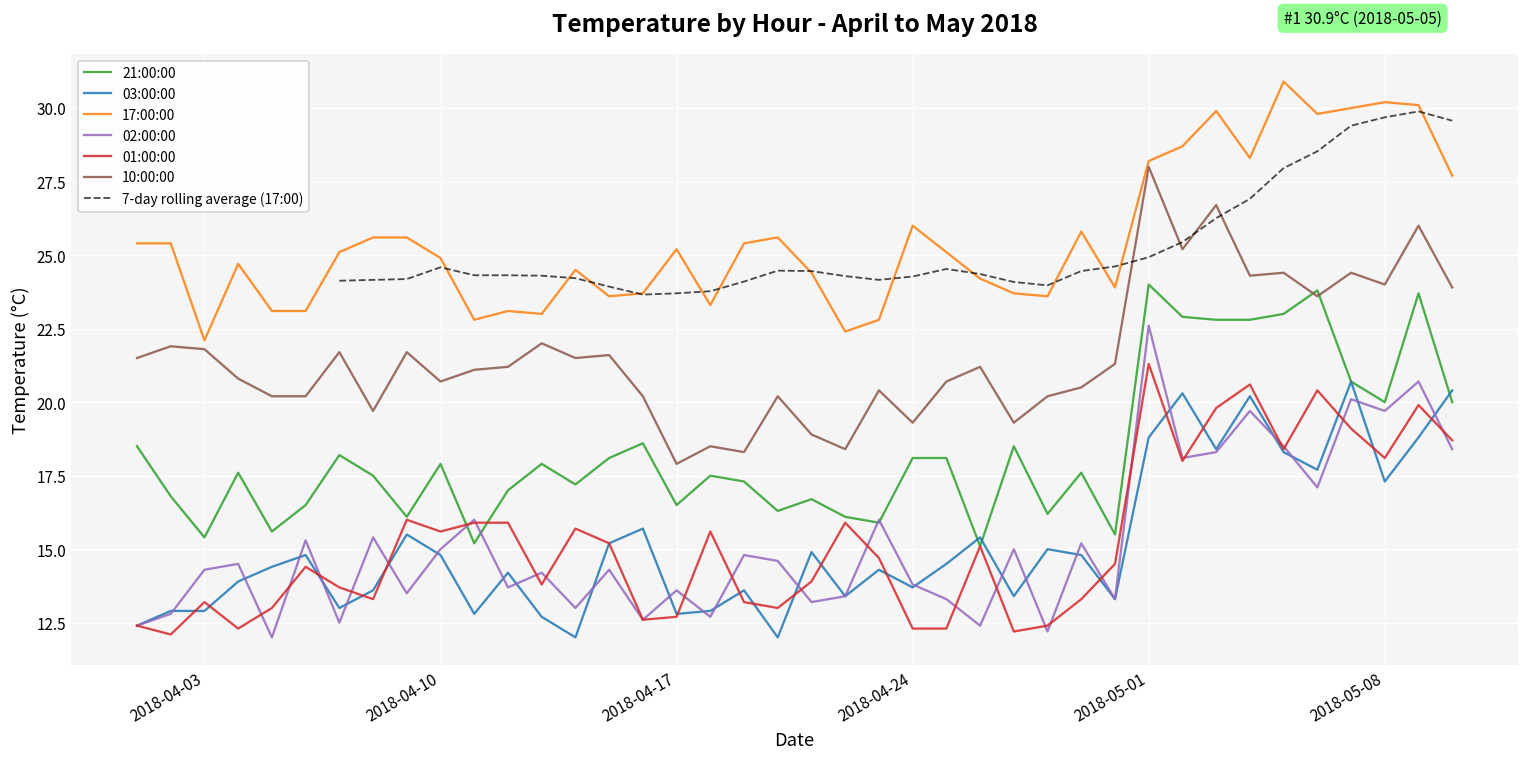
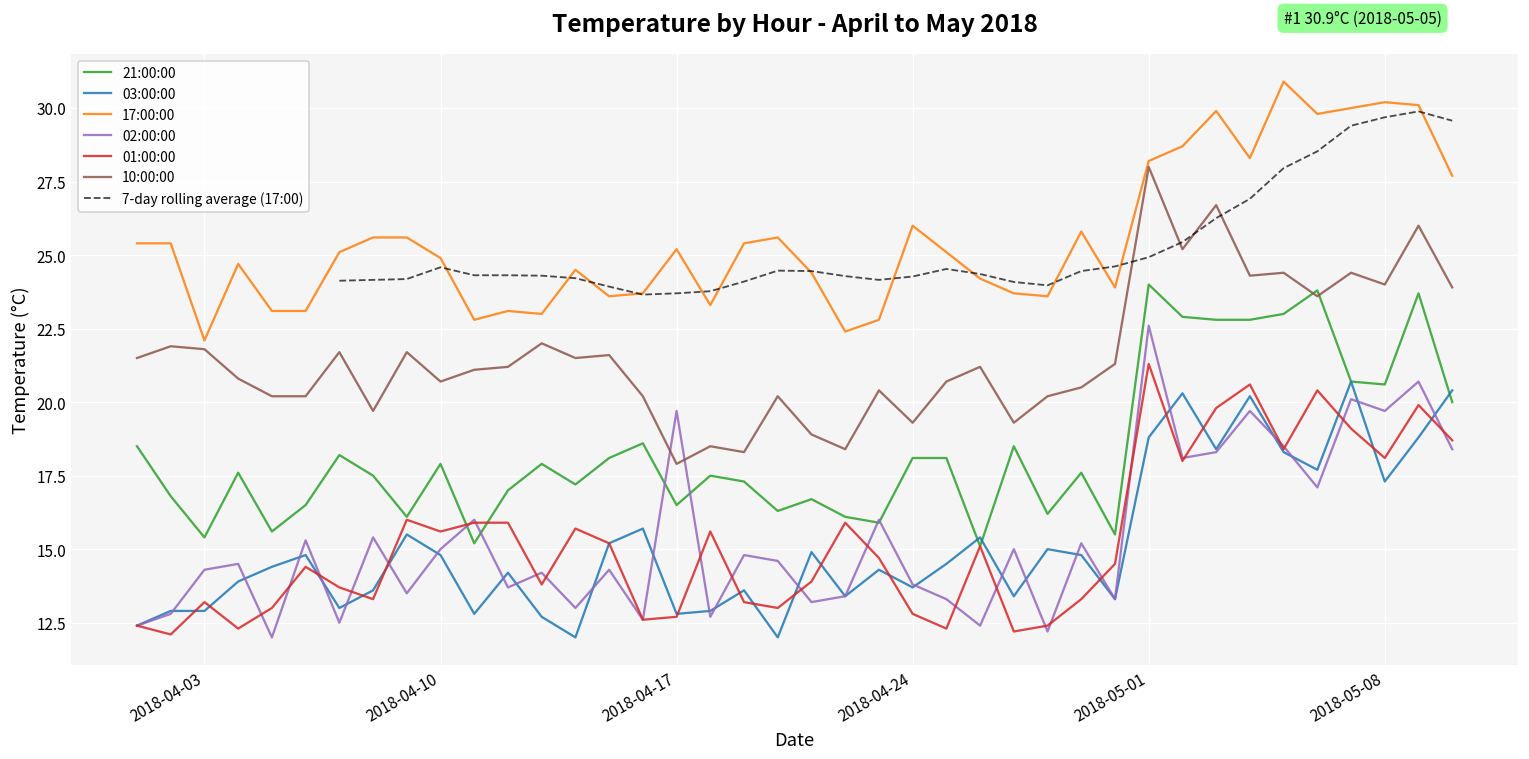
  {
    "21:00:00": {
      "2018-04-03": 15.4,
      "2018-04-10": 17.9,
      "2018-04-17": 16.5,
      "2018-04-24": 18.1,
      "2018-05-01": 24.0,
-     "2018-05-08": 20.0
+     "2018-05-08": 20.6
    },
    "03:00:00": {
      "2018-04-03": 12.9,
      "2018-04-10": 14.8,
      "2018-04-17": 12.8,
      "2018-04-24": 13.7,
      "2018-05-01": 18.8,
      "2018-05-08": 17.3
    },
    "17:00:00": {
      "2018-04-03": 22.1,
      "2018-04-10": 24.9,
      "2018-04-17": 25.2,
      "2018-04-24": 26.0,
      "2018-05-01": 28.2,
      "2018-05-08": 30.2
    },
    "02:00:00": {
      "2018-04-03": 14.3,
      "2018-04-10": 15.0,
-     "2018-04-17": 13.6,
+     "2018-04-17": 19.7,
      "2018-04-24": 13.8,
      "2018-05-01": 22.6,
      "2018-05-08": 19.7
    },
    "01:00:00": {
      "2018-04-03": 13.2,
      "2018-04-10": 15.6,
      "2018-04-17": 12.7,
-     "2018-04-24": 12.3,
+     "2018-04-24": 12.8,
      "2018-05-01": 21.3,
      "2018-05-08": 18.1
    },
    "10:00:00": {
      "2018-04-03": 21.8,
      "2018-04-10": 20.7,
      "2018-04-17": 17.9,
      "2018-04-24": 19.3,
      "2018-05-01": 28.0,
      "2018-05-08": 24.0
    },
    "7-day rolling average (17:00)": {
      "2018-04-10": 24.6,
      "2018-04-17": 23.7,
      "2018-04-24": 24.3,
      "2018-05-01": 24.9,
      "2018-05-08": 29.7
    }
  }
